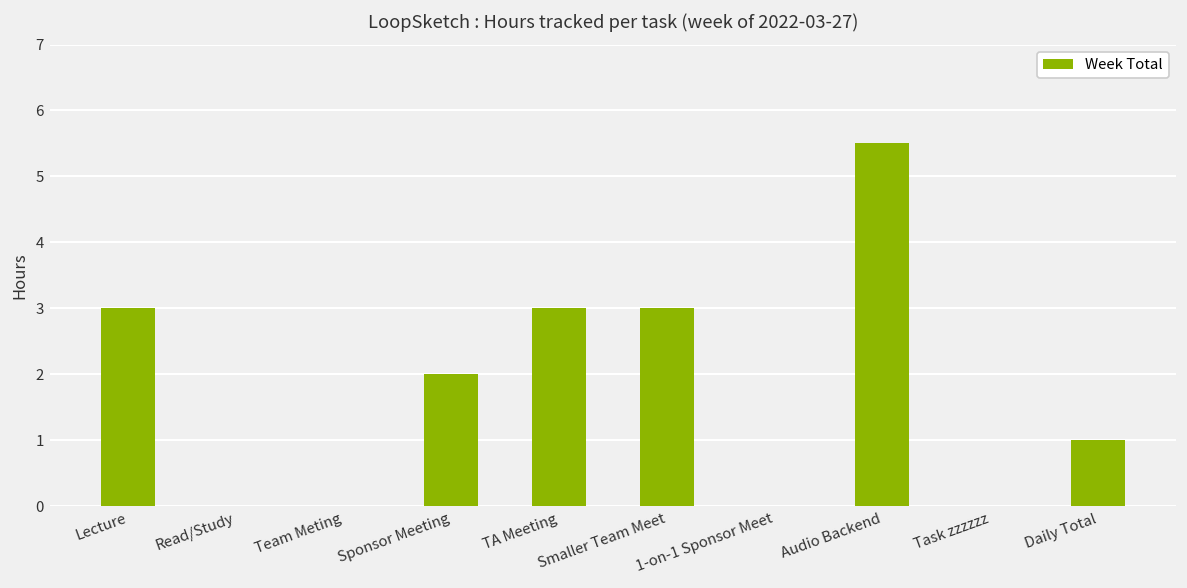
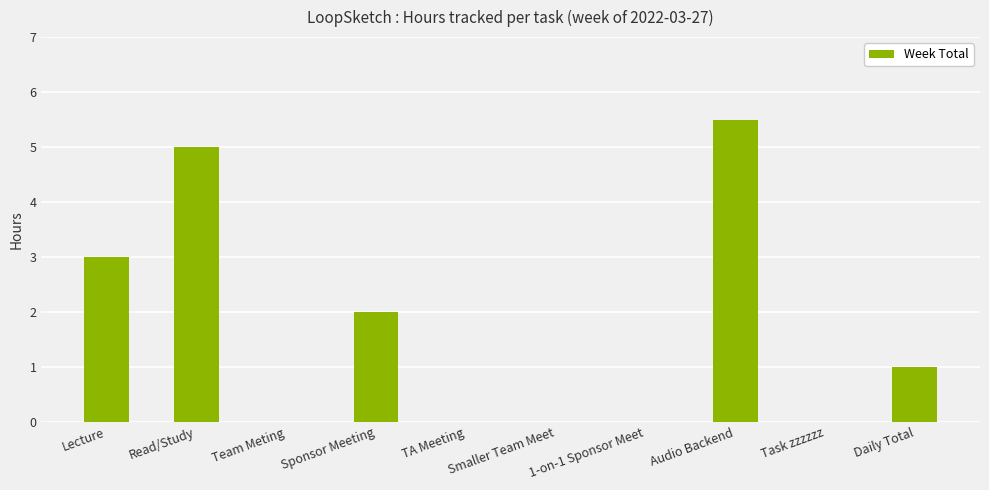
  {
    "Lecture": 3,
-   "Read/Study": 0,
+   "Read/Study": 5,
    "Team Meting": 0,
    "Sponsor Meeting": 2,
-   "TA Meeting": 3,
-   "Smaller Team Meet": 3,
+   "TA Meeting": 0,
+   "Smaller Team Meet": 0,
    "1-on-1 Sponsor Meet": 0,
    "Audio Backend": 5.5,
    "Task zzzzzz": 0,
    "Daily Total": 1
  }
